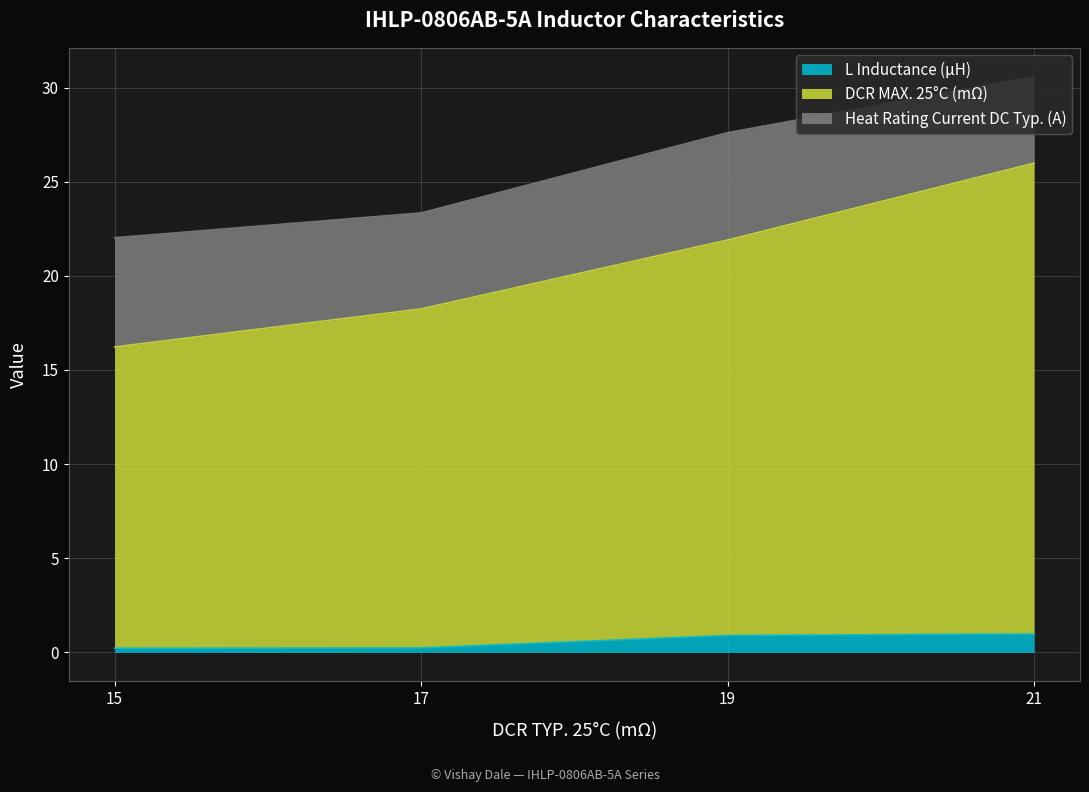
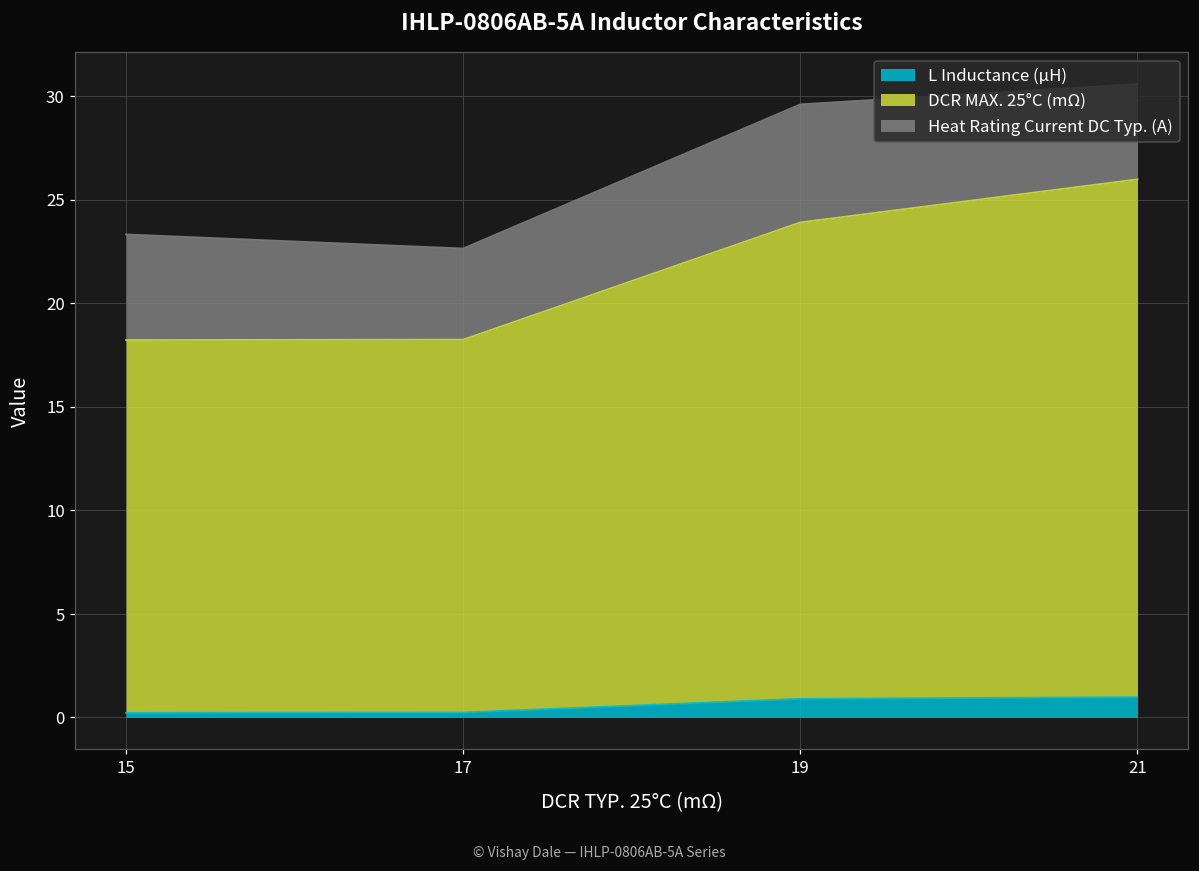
  {
    "L Inductance (μH)": {
      "15": 0.2,
      "17": 0.2,
      "19": 0.9,
      "21": 1.0
    },
    "DCR MAX. 25°C (mΩ)": {
-     "15": 16,
+     "15": 18,
      "17": 18,
-     "19": 21,
+     "19": 23,
      "21": 25
    },
    "Heat Rating Current DC Typ. (A)": {
-     "15": 5.8,
-     "17": 5.1,
+     "15": 5.1,
+     "17": 4.4,
      "19": 5.7
    }
  }
